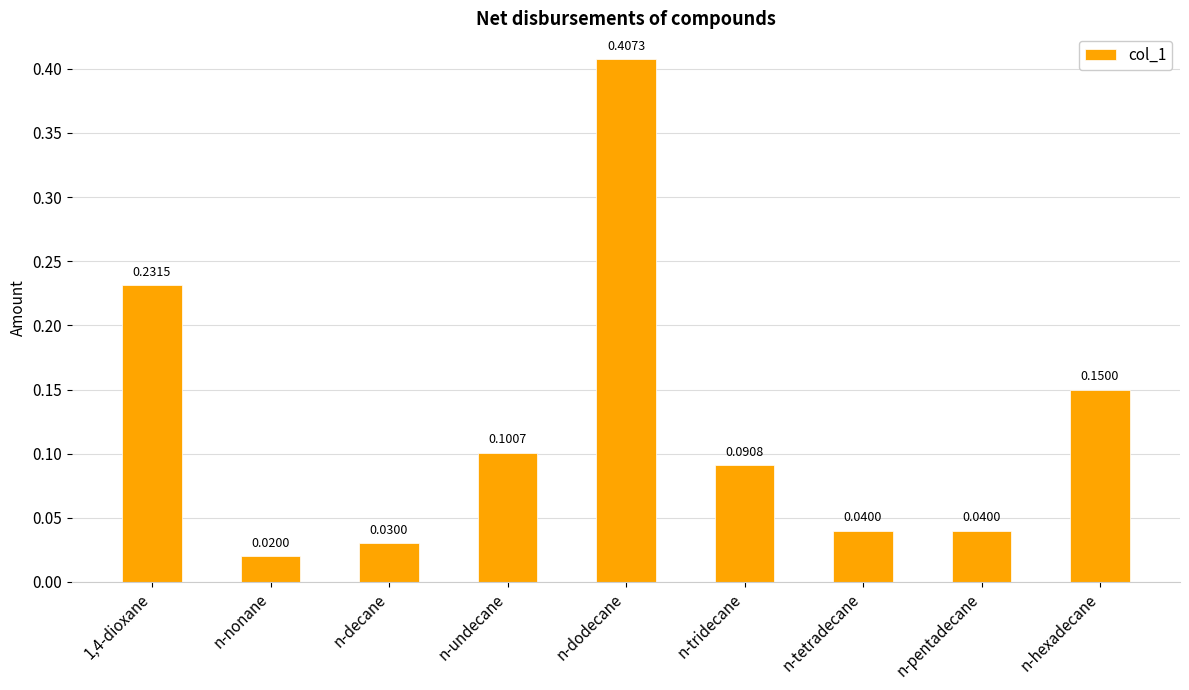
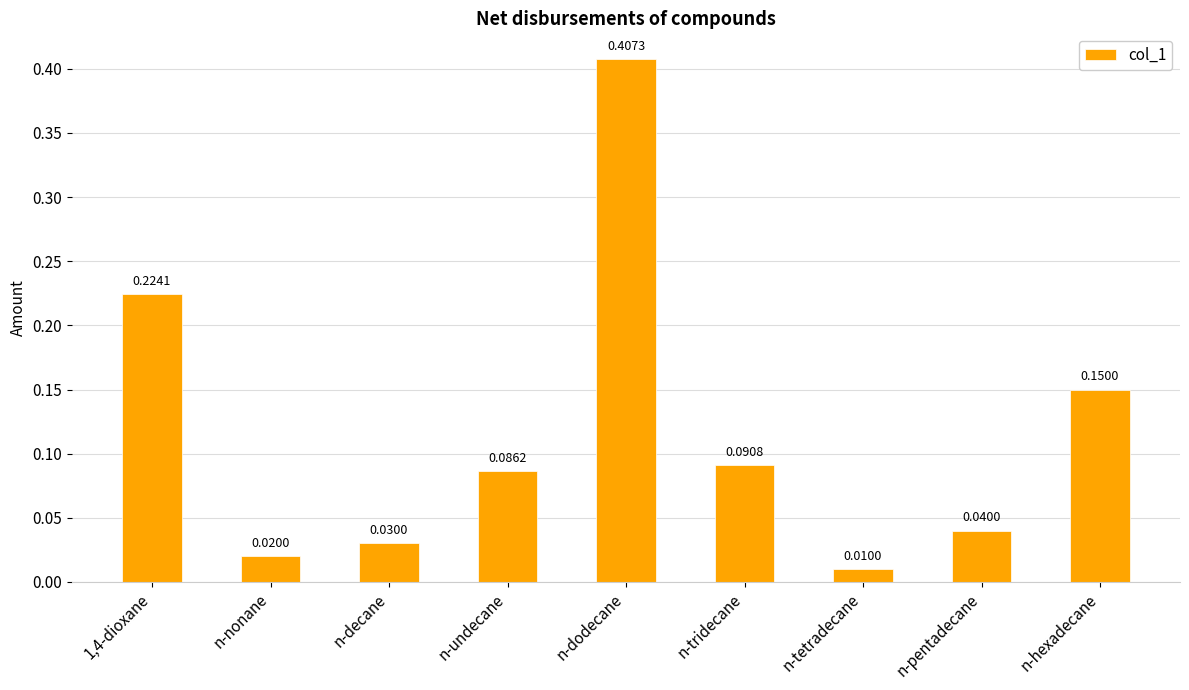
  {
-   "1,4-dioxane": 0.2315,
+   "1,4-dioxane": 0.2241,
    "n-nonane": 0.0200,
    "n-decane": 0.0300,
-   "n-undecane": 0.1007,
+   "n-undecane": 0.0862,
    "n-dodecane": 0.4073,
    "n-tridecane": 0.0908,
-   "n-tetradecane": 0.0400,
+   "n-tetradecane": 0.0100,
    "n-pentadecane": 0.0400,
    "n-hexadecane": 0.1500
  }
